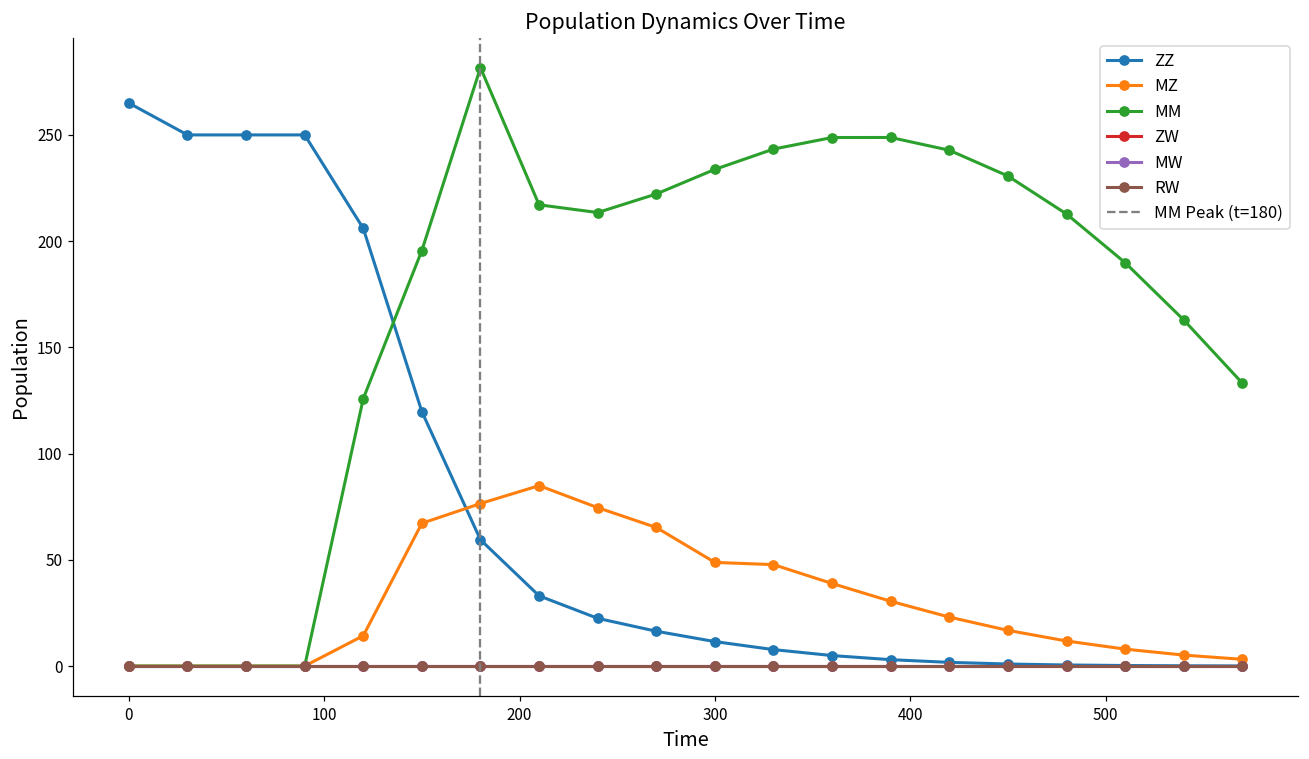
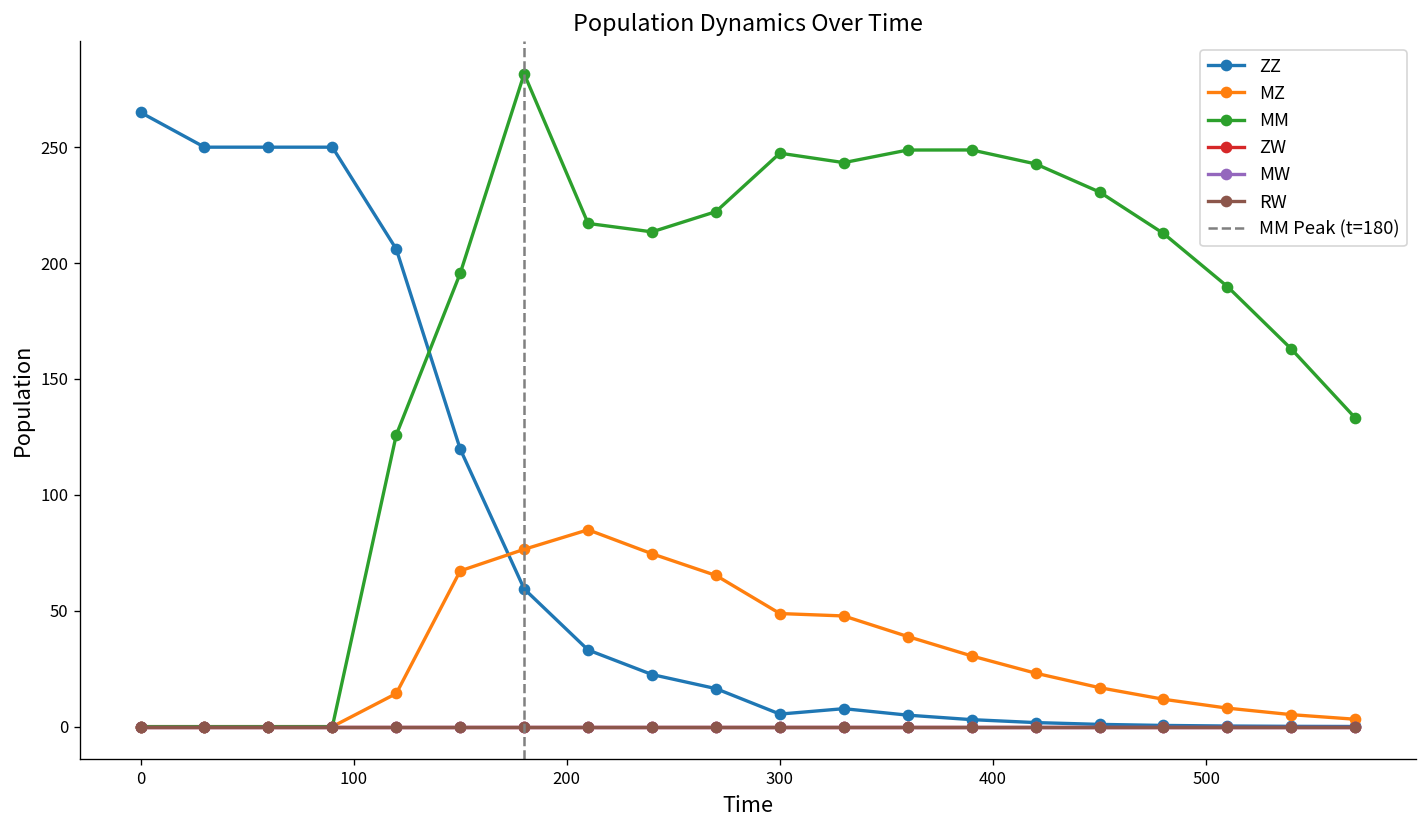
  {
    "ZZ": {
      "0": 265,
-     "300": 12
+     "300": 5
    },
    "MZ": {
      "300": 49
    },
    "MM": {
-     "300": 234
+     "300": 247
    },
    "RW": {
      "300": 0
    }
  }
